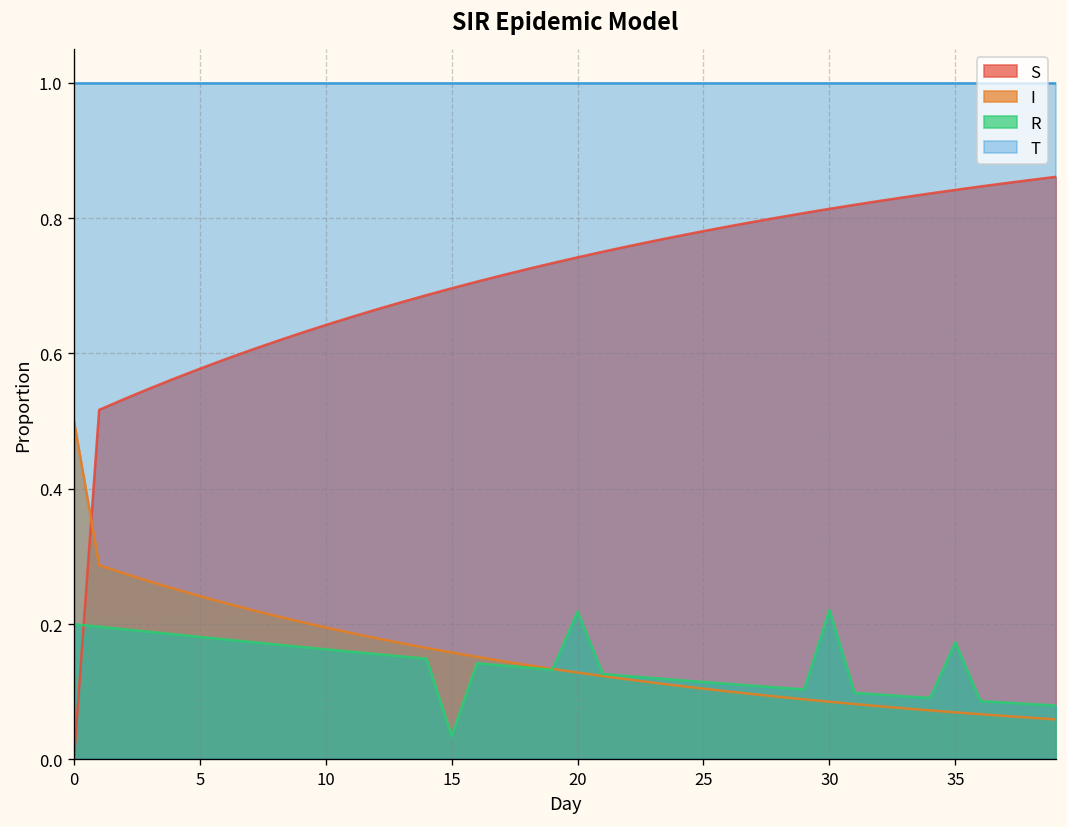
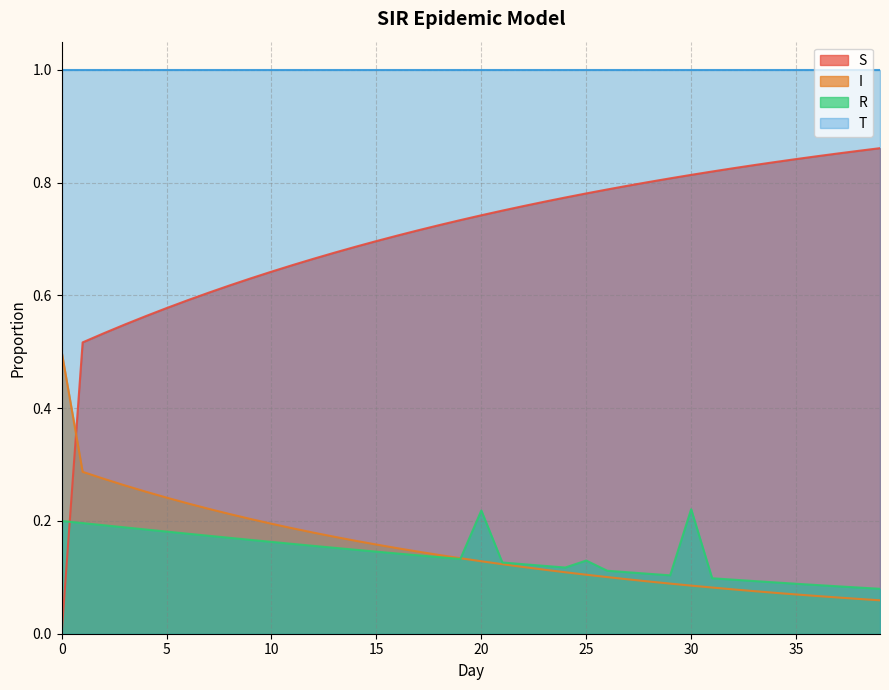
  {
    "R": {
      "0": 0.20,
      "5": 0.18,
      "10": 0.16,
-     "15": 0.03,
+     "15": 0.15,
      "20": 0.22,
-     "25": 0.11,
+     "25": 0.13,
      "30": 0.22,
-     "35": 0.17
+     "35": 0.09
    },
    "T": {
      "0": 1.00,
      "5": 1.00,
      "10": 1.00,
      "15": 1.00,
      "20": 1.00,
      "25": 1.00,
      "30": 1.00,
      "35": 1.00
    }
  }
